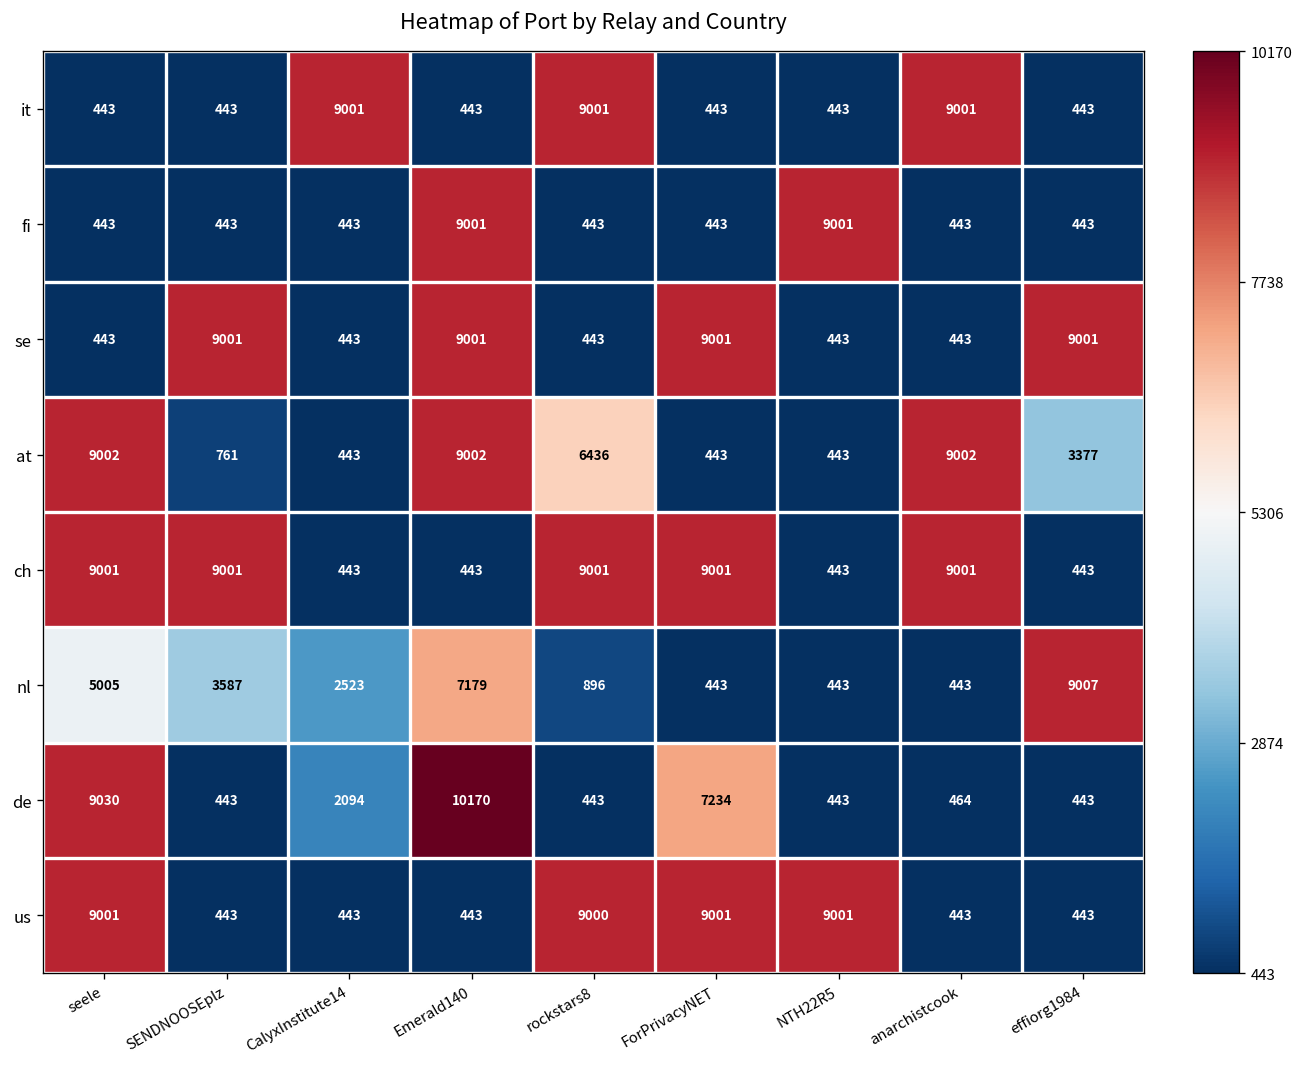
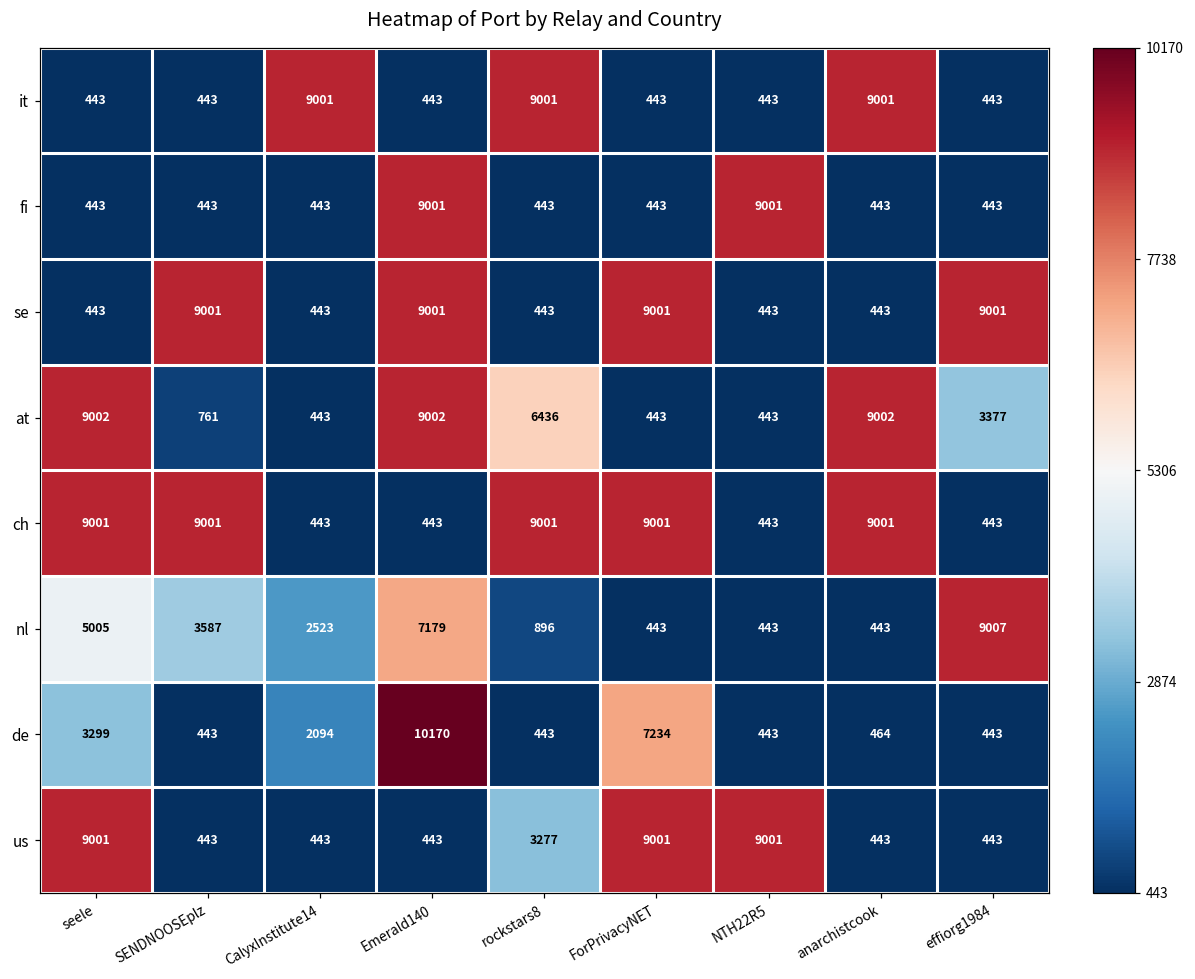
  {
    "it": {
      "seele": 443,
      "SENDNOOSEplz": 443,
      "CalyxInstitute14": 9001,
      "Emerald140": 443,
      "rockstars8": 9001,
      "ForPrivacyNET": 443,
      "NTH22R5": 443,
      "anarchistcook": 9001,
      "effiorg1984": 443
    },
    "fi": {
      "seele": 443,
      "SENDNOOSEplz": 443,
      "CalyxInstitute14": 443,
      "Emerald140": 9001,
      "rockstars8": 443,
      "ForPrivacyNET": 443,
      "NTH22R5": 9001,
      "anarchistcook": 443,
      "effiorg1984": 443
    },
    "se": {
      "seele": 443,
      "SENDNOOSEplz": 9001,
      "CalyxInstitute14": 443,
      "Emerald140": 9001,
      "rockstars8": 443,
      "ForPrivacyNET": 9001,
      "NTH22R5": 443,
      "anarchistcook": 443,
      "effiorg1984": 9001
    },
    "at": {
      "seele": 9002,
      "SENDNOOSEplz": 761,
      "CalyxInstitute14": 443,
      "Emerald140": 9002,
      "rockstars8": 6436,
      "ForPrivacyNET": 443,
      "NTH22R5": 443,
      "anarchistcook": 9002,
      "effiorg1984": 3377
    },
    "ch": {
      "seele": 9001,
      "SENDNOOSEplz": 9001,
      "CalyxInstitute14": 443,
      "Emerald140": 443,
      "rockstars8": 9001,
      "ForPrivacyNET": 9001,
      "NTH22R5": 443,
      "anarchistcook": 9001,
      "effiorg1984": 443
    },
    "nl": {
      "seele": 5005,
      "SENDNOOSEplz": 3587,
      "CalyxInstitute14": 2523,
      "Emerald140": 7179,
      "rockstars8": 896,
      "ForPrivacyNET": 443,
      "NTH22R5": 443,
      "anarchistcook": 443,
      "effiorg1984": 9007
    },
    "de": {
-     "seele": 9030,
+     "seele": 3299,
      "SENDNOOSEplz": 443,
      "CalyxInstitute14": 2094,
      "Emerald140": 10170,
      "rockstars8": 443,
      "ForPrivacyNET": 7234,
      "NTH22R5": 443,
      "anarchistcook": 464,
      "effiorg1984": 443
    },
    "us": {
      "seele": 9001,
      "SENDNOOSEplz": 443,
      "CalyxInstitute14": 443,
      "Emerald140": 443,
-     "rockstars8": 9000,
+     "rockstars8": 3277,
      "ForPrivacyNET": 9001,
      "NTH22R5": 9001,
      "anarchistcook": 443,
      "effiorg1984": 443
    }
  }
